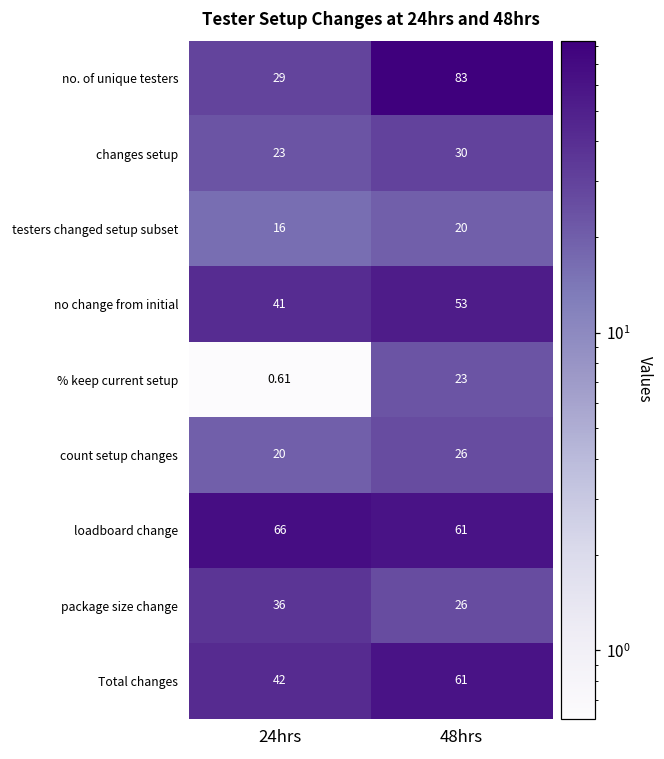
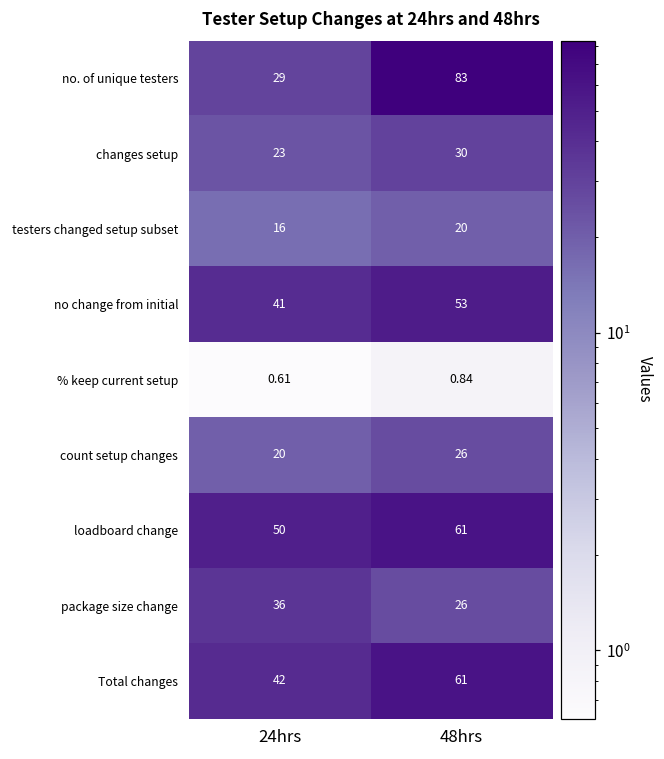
  {
    "no. of unique testers": {
      "24hrs": 29,
      "48hrs": 83
    },
    "changes setup": {
      "24hrs": 23,
      "48hrs": 30
    },
    "testers changed setup subset": {
      "24hrs": 16,
      "48hrs": 20
    },
    "no change from initial": {
      "24hrs": 41,
      "48hrs": 53
    },
    "% keep current setup": {
      "24hrs": 0.61,
-     "48hrs": 23
+     "48hrs": 0.84
    },
    "count setup changes": {
      "24hrs": 20,
      "48hrs": 26
    },
    "loadboard change": {
-     "24hrs": 66,
+     "24hrs": 50,
      "48hrs": 61
    },
    "package size change": {
      "24hrs": 36,
      "48hrs": 26
    },
    "Total changes": {
      "24hrs": 42,
      "48hrs": 61
    }
  }
